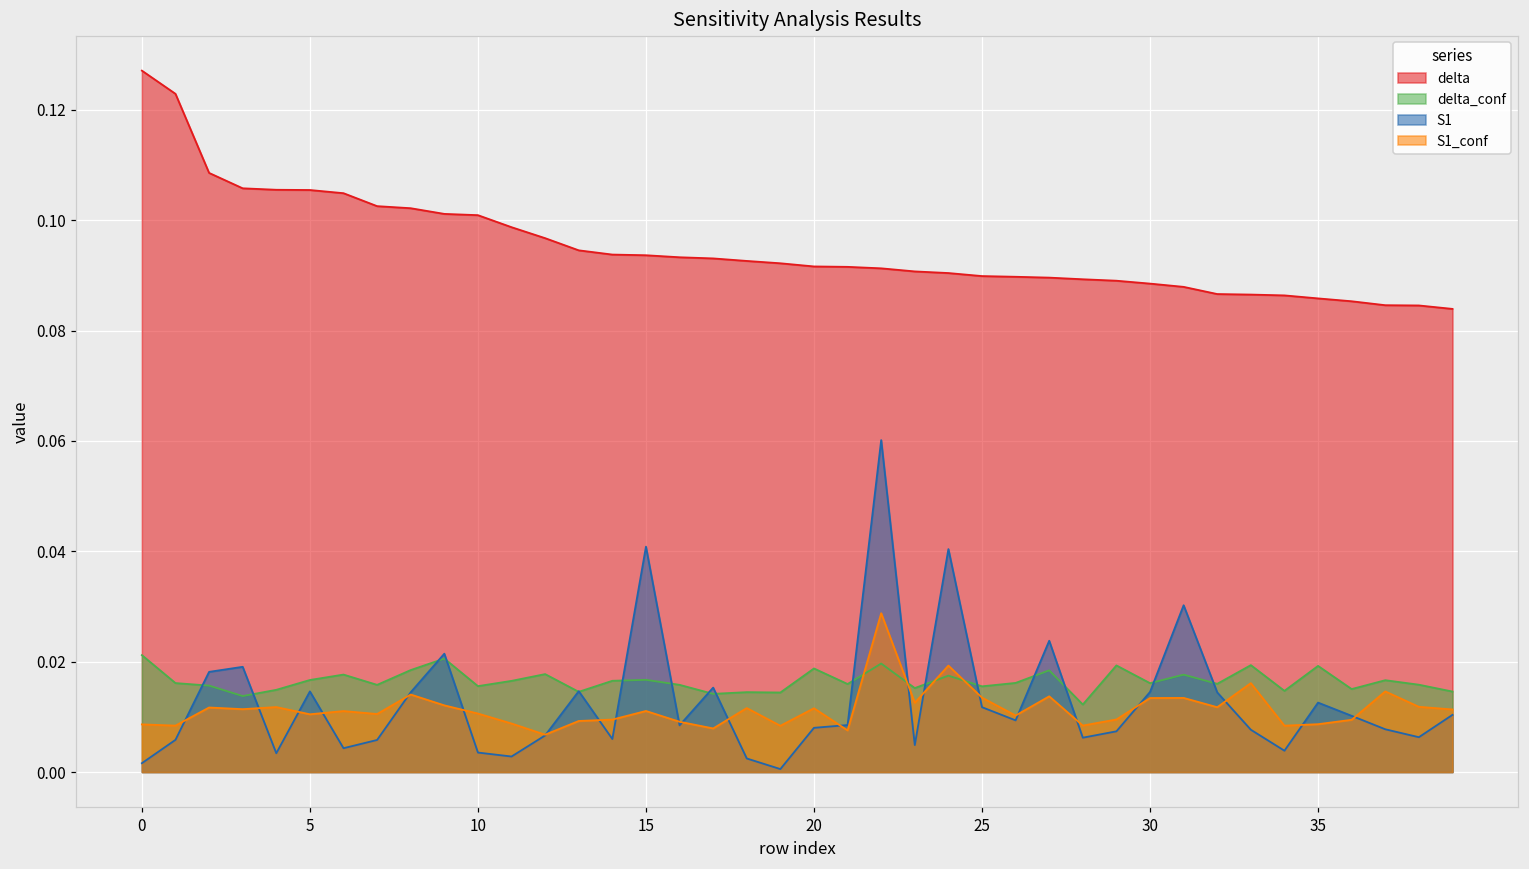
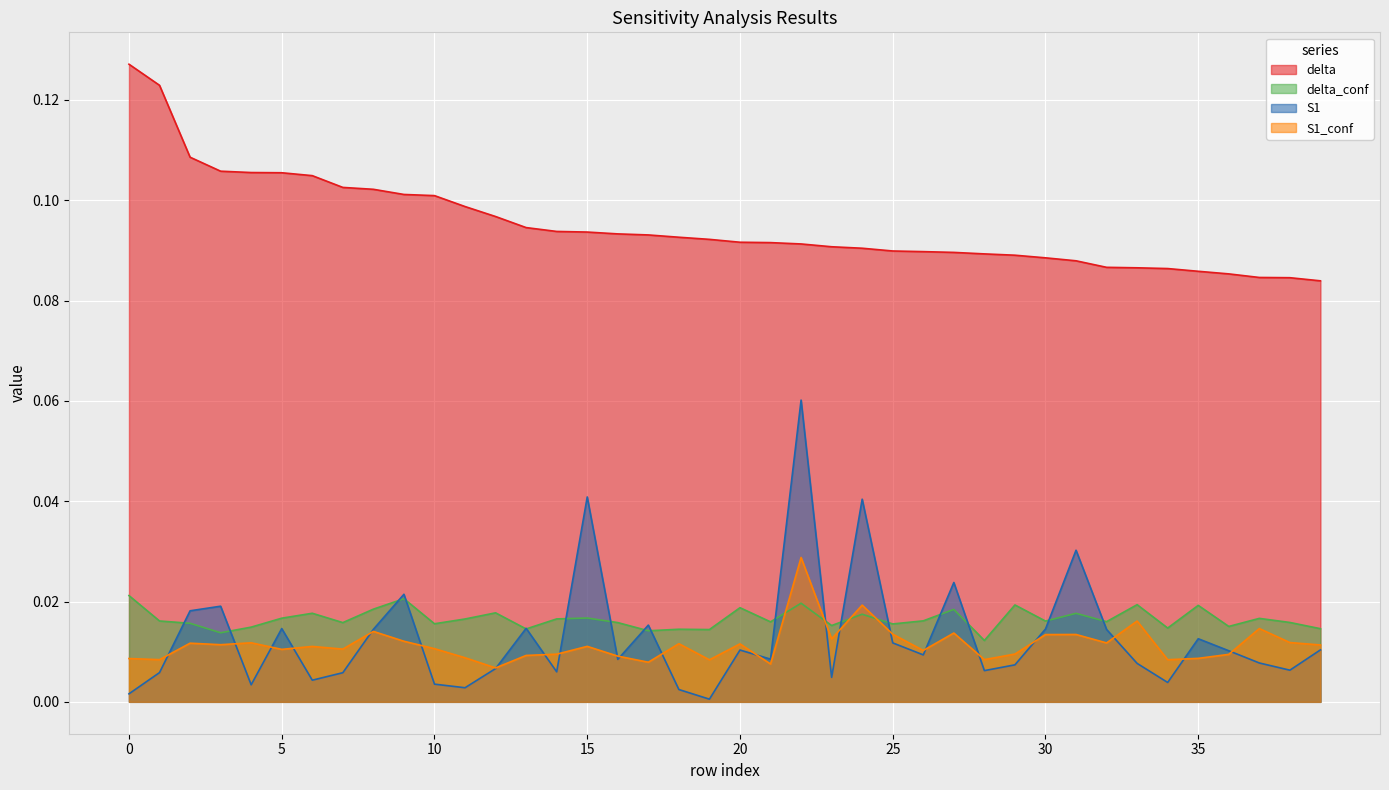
  {
    "delta": {
      "0": 0.127,
      "5": 0.105,
      "10": 0.101,
      "15": 0.094,
      "20": 0.092,
      "25": 0.090,
      "30": 0.089,
      "35": 0.086
    },
    "delta_conf": {
      "0": 0.021,
      "5": 0.017,
      "10": 0.016,
      "15": 0.017,
      "20": 0.019,
      "25": 0.016,
      "30": 0.016,
      "35": 0.019
    },
    "S1": {
      "0": 0.002,
      "5": 0.015,
      "10": 0.004,
      "15": 0.041,
-     "20": 0.008,
+     "20": 0.010,
      "25": 0.012,
      "30": 0.015,
      "35": 0.013
    },
    "S1_conf": {
      "0": 0.009,
      "5": 0.010,
      "10": 0.011,
      "15": 0.011,
      "20": 0.012,
      "25": 0.013,
      "30": 0.013,
      "35": 0.009
    }
  }
